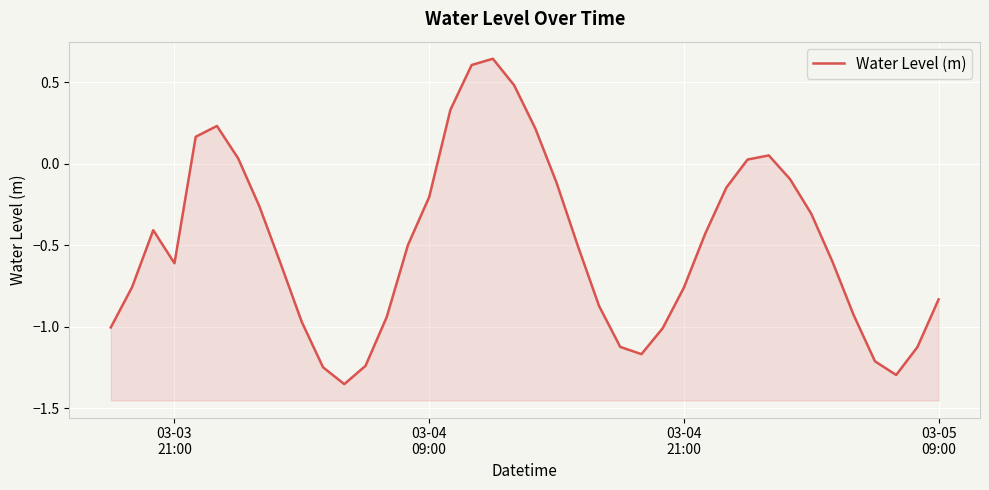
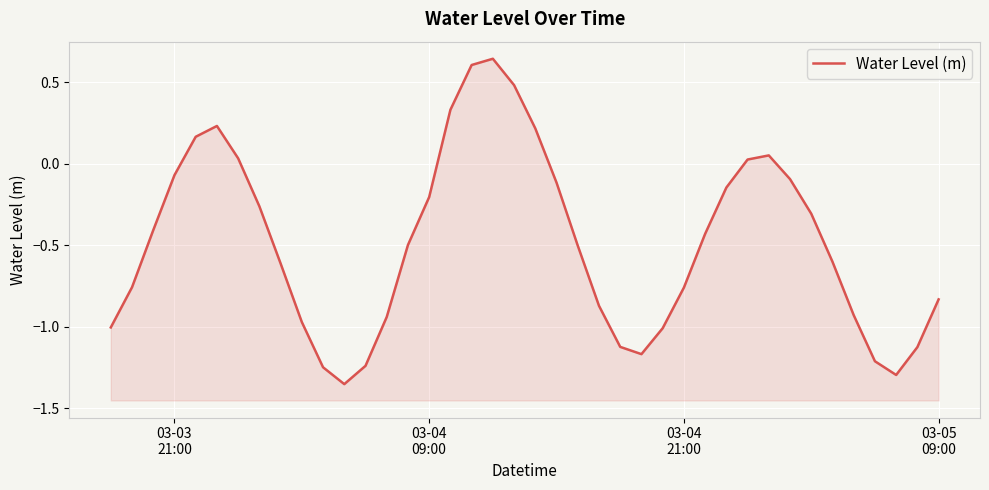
  {
-   "03-03 21:00": -0.61,
+   "03-03 21:00": -0.07,
    "03-04 09:00": -0.20,
    "03-04 21:00": -0.76,
    "03-05 09:00": -0.83
  }
